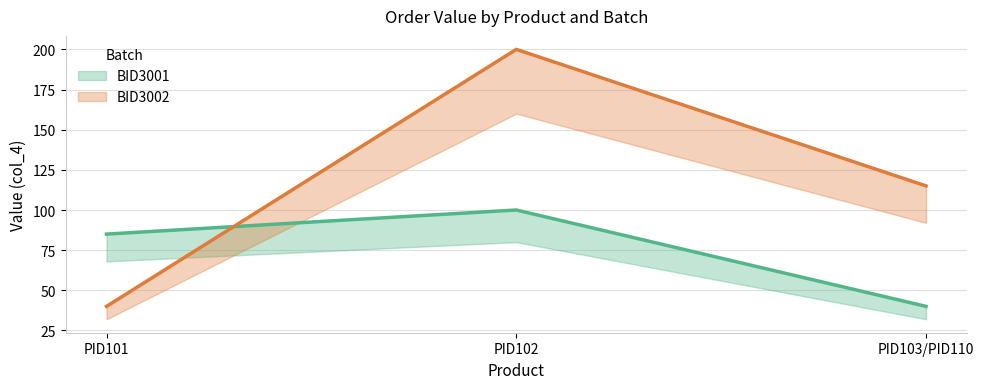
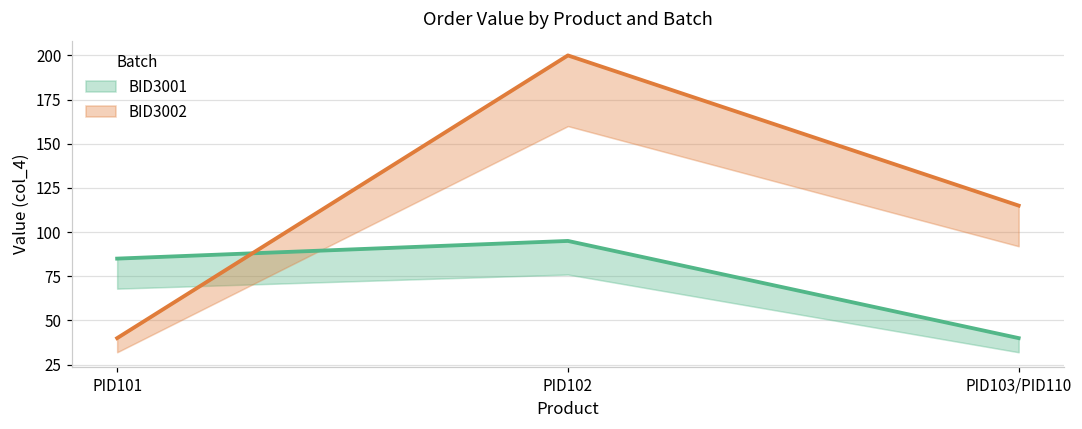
  {
    "BID3001": {
      "PID101": 85,
-     "PID102": 100,
+     "PID102": 95,
      "PID103/PID110": 40
    },
    "BID3002": {
      "PID101": 40,
      "PID102": 200,
      "PID103/PID110": 115
    }
  }
